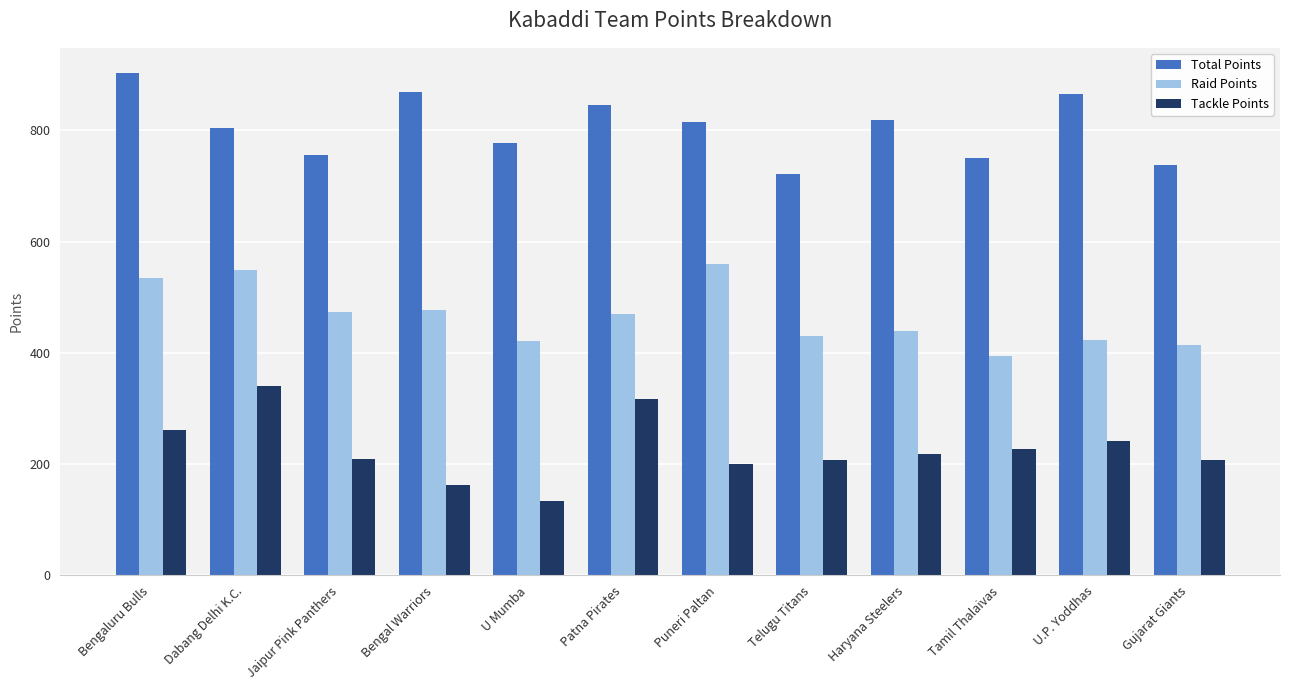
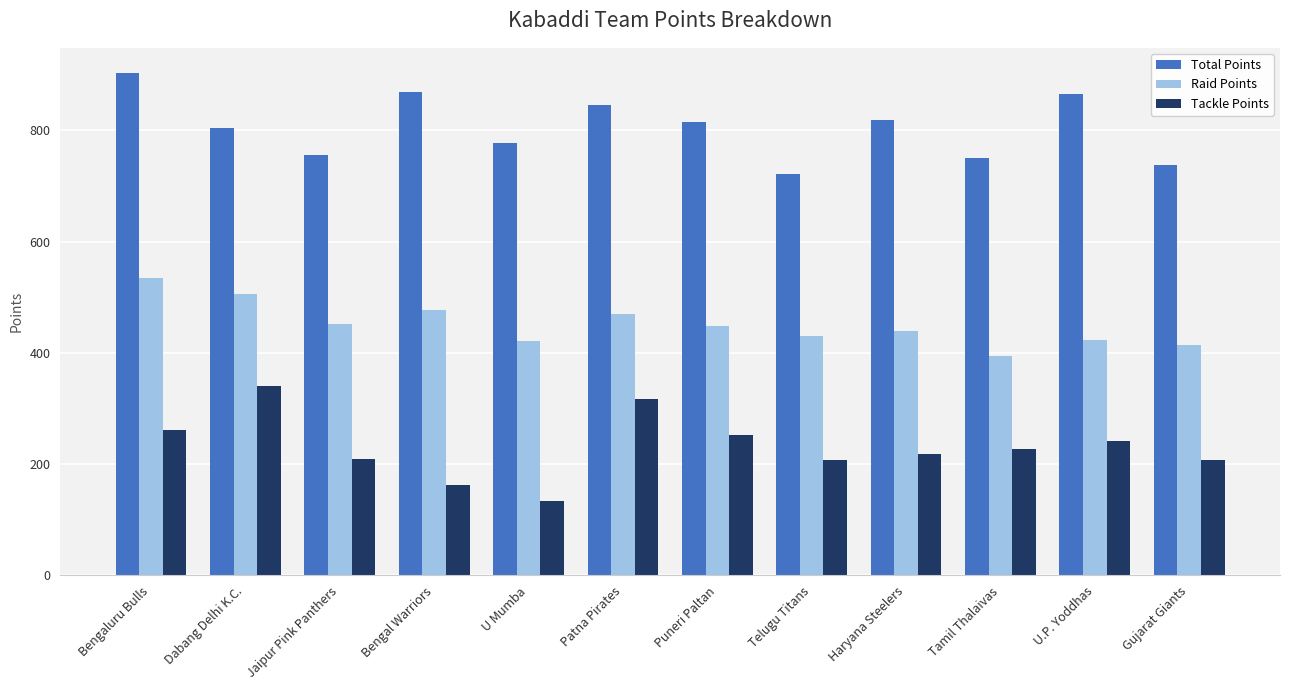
  {
    "Total Points": {
      "Bengaluru Bulls": 900,
      "Dabang Delhi K.C.": 800,
      "Jaipur Pink Panthers": 760,
      "Bengal Warriors": 870,
      "U Mumba": 780,
      "Patna Pirates": 850,
      "Puneri Paltan": 810,
      "Telugu Titans": 720,
      "Haryana Steelers": 820,
      "Tamil Thalaivas": 750,
      "U.P. Yoddhas": 870,
      "Gujarat Giants": 740
    },
    "Raid Points": {
      "Bengaluru Bulls": 540,
-     "Dabang Delhi K.C.": 550,
-     "Jaipur Pink Panthers": 470,
+     "Dabang Delhi K.C.": 510,
+     "Jaipur Pink Panthers": 450,
      "Bengal Warriors": 480,
      "U Mumba": 420,
      "Patna Pirates": 470,
-     "Puneri Paltan": 560,
+     "Puneri Paltan": 450,
      "Telugu Titans": 430,
      "Haryana Steelers": 440,
      "Tamil Thalaivas": 400,
      "U.P. Yoddhas": 420,
      "Gujarat Giants": 420
    },
    "Tackle Points": {
      "Bengaluru Bulls": 260,
      "Dabang Delhi K.C.": 340,
      "Jaipur Pink Panthers": 210,
      "Bengal Warriors": 160,
      "U Mumba": 130,
      "Patna Pirates": 320,
-     "Puneri Paltan": 200,
+     "Puneri Paltan": 250,
      "Telugu Titans": 210,
      "Haryana Steelers": 220,
      "Tamil Thalaivas": 230,
      "U.P. Yoddhas": 240,
      "Gujarat Giants": 210
    }
  }
